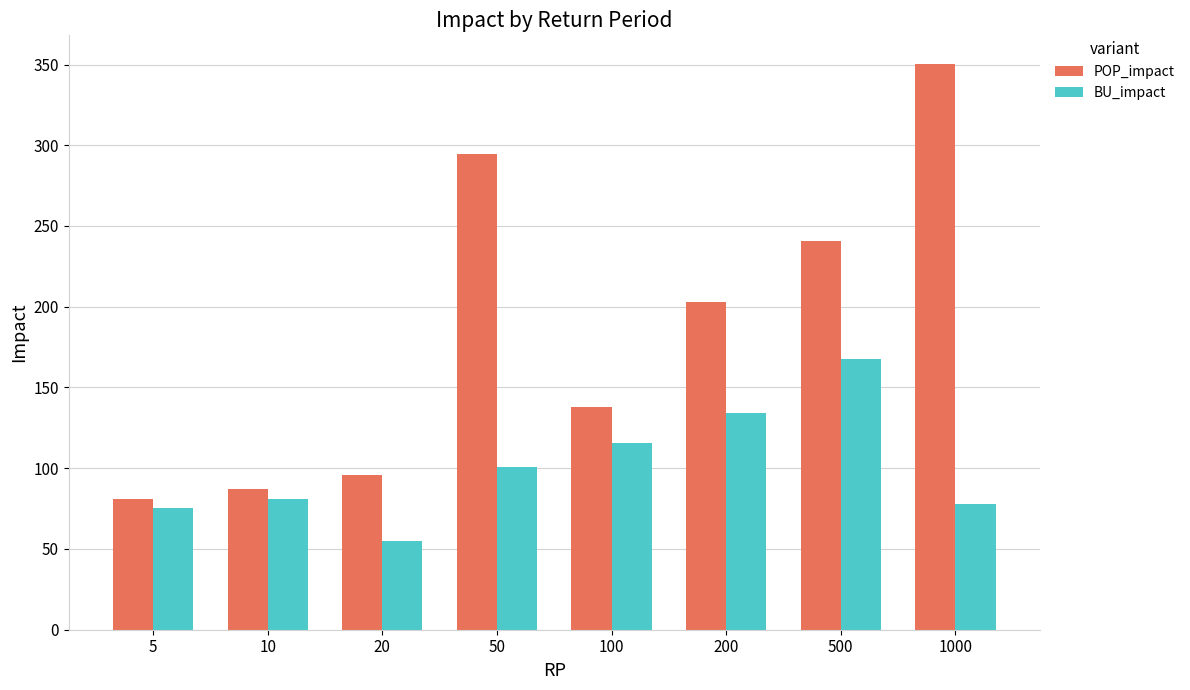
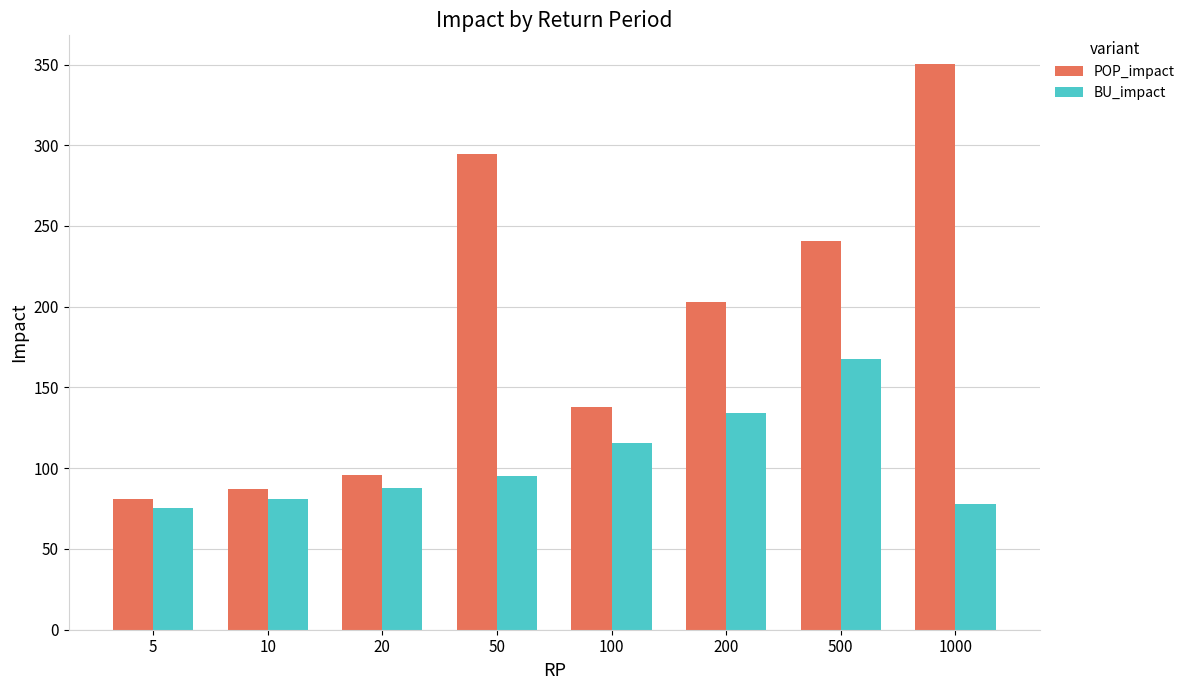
  {
    "POP_impact": {
      "5": 81,
      "10": 87,
      "20": 96,
      "50": 295,
      "100": 138,
      "200": 203,
      "500": 241,
      "1000": 351
    },
    "BU_impact": {
      "5": 75,
      "10": 81,
-     "20": 55,
-     "50": 100,
+     "20": 88,
+     "50": 95,
      "100": 115,
      "200": 134,
      "500": 168,
      "1000": 78
    }
  }
